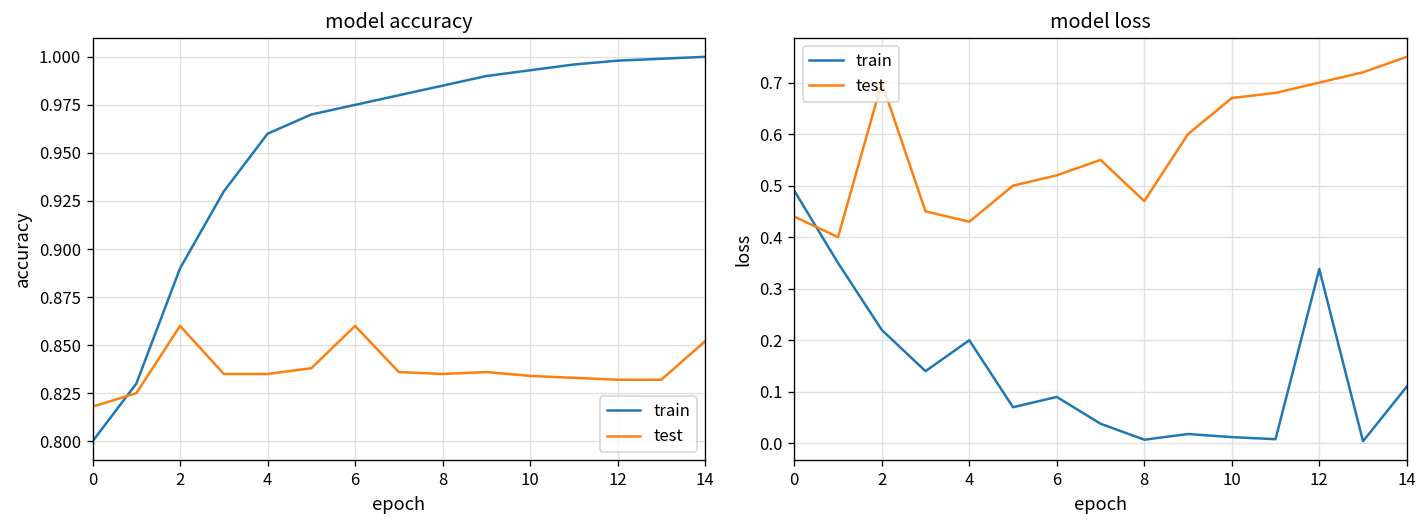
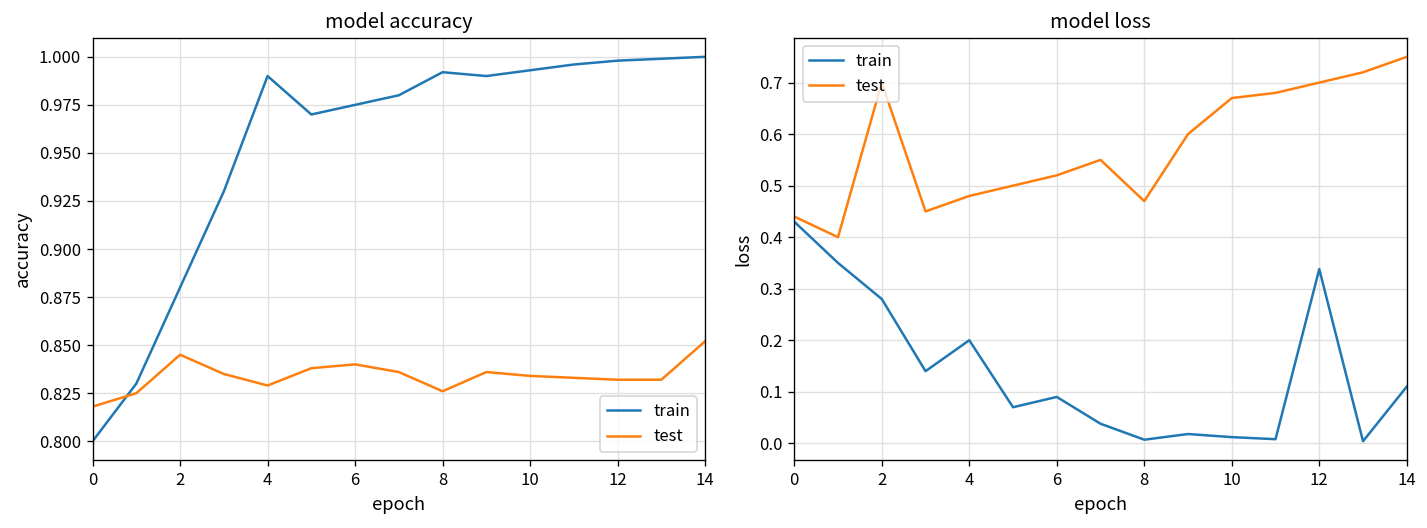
  {
    "model accuracy": {
      "train": {
        "0": 0.800,
-       "2": 0.89,
-       "4": 0.96,
+       "2": 0.88,
+       "4": 0.99,
        "6": 0.975,
-       "8": 0.985,
+       "8": 0.992,
        "10": 0.993,
        "12": 0.998,
        "14": 1.000
      },
      "test": {
        "0": 0.818,
-       "2": 0.860,
-       "4": 0.835,
-       "6": 0.86,
-       "8": 0.835,
+       "2": 0.845,
+       "4": 0.829,
+       "6": 0.84,
+       "8": 0.826,
        "10": 0.834,
        "12": 0.832,
        "14": 0.852
      }
    },
    "model loss": {
      "train": {
-       "0": 0.49,
-       "2": 0.22,
+       "0": 0.43,
+       "2": 0.28,
        "4": 0.20,
        "6": 0.09,
        "8": 0.01,
        "10": 0.01,
        "12": 0.34,
        "14": 0.11
      },
      "test": {
        "0": 0.44,
-       "4": 0.43,
+       "4": 0.48,
        "6": 0.52,
        "8": 0.47,
        "10": 0.67,
        "12": 0.70,
        "14": 0.75
      }
    }
  }
